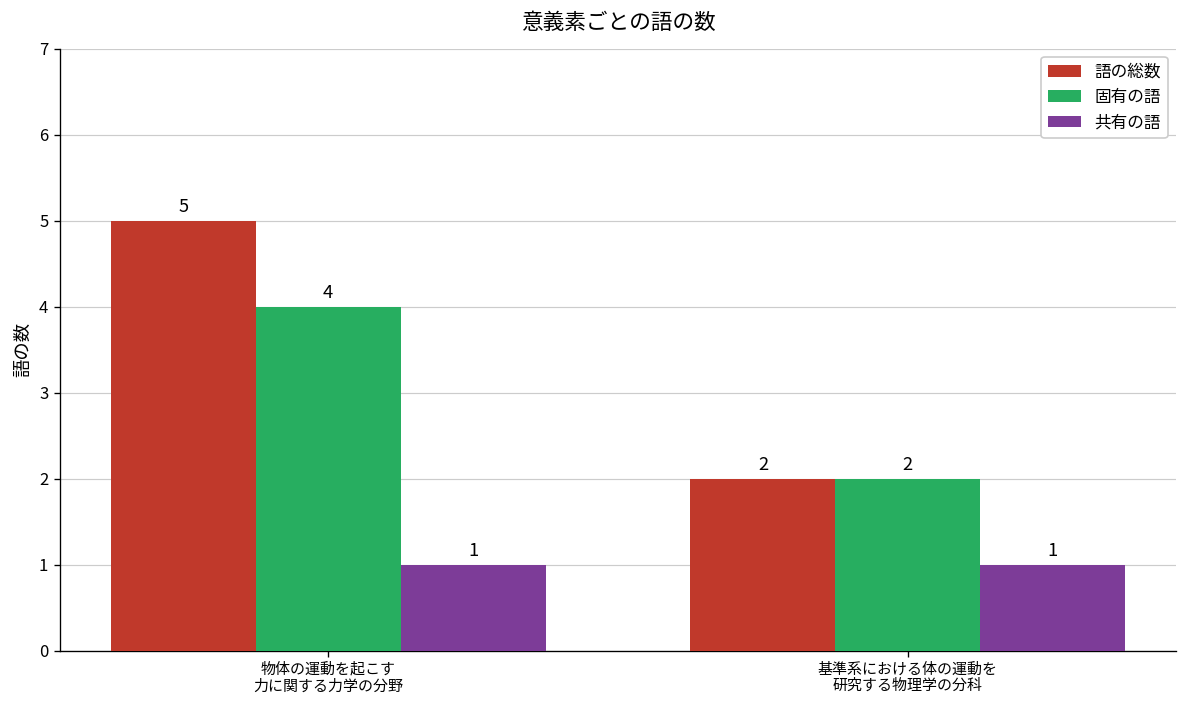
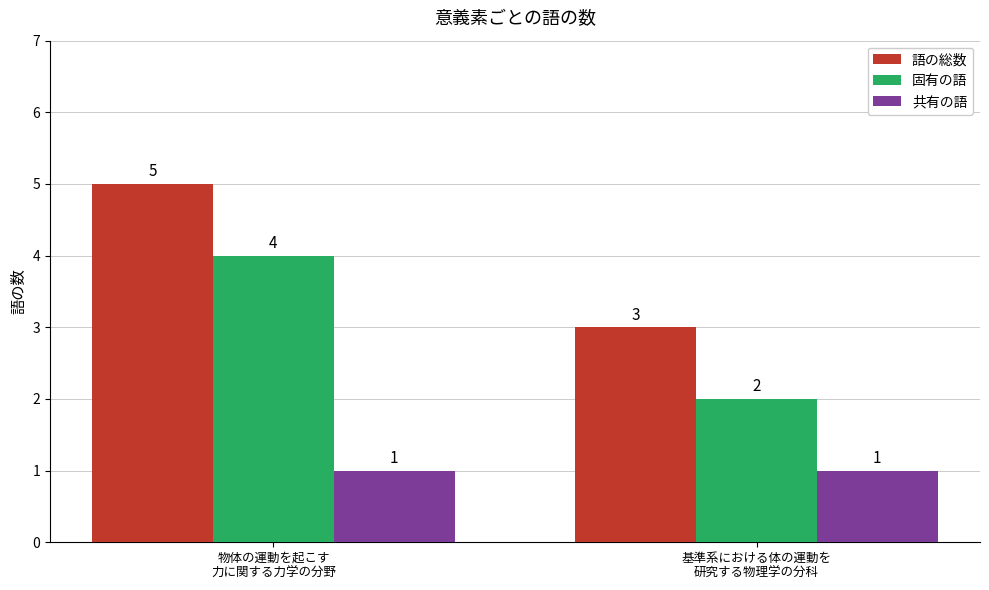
  {
    "語の総数": {
      "物体の運動を起こす 力に関する力学の分野": 5,
-     "基準系における体の運動を 研究する物理学の分科": 2
+     "基準系における体の運動を 研究する物理学の分科": 3
    },
    "固有の語": {
      "物体の運動を起こす 力に関する力学の分野": 4,
      "基準系における体の運動を 研究する物理学の分科": 2
    },
    "共有の語": {
      "物体の運動を起こす 力に関する力学の分野": 1,
      "基準系における体の運動を 研究する物理学の分科": 1
    }
  }
